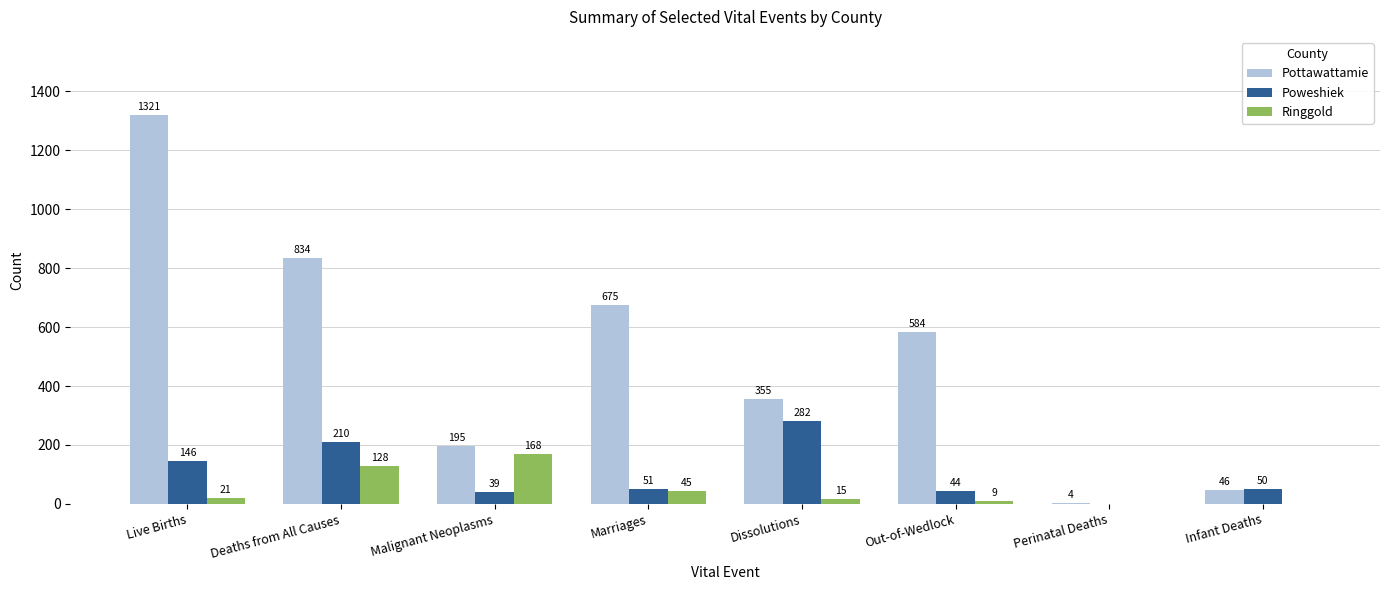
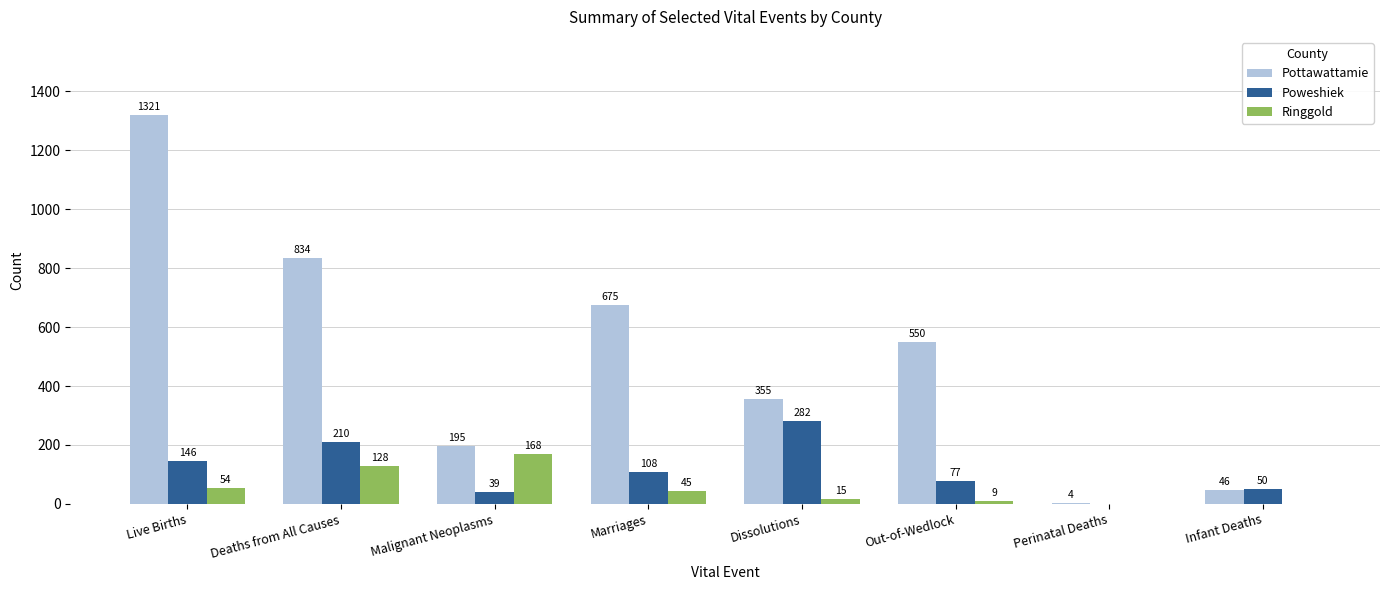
  {
    "Pottawattamie": {
      "Live Births": 1321,
      "Deaths from All Causes": 834,
      "Malignant Neoplasms": 195,
      "Marriages": 675,
      "Dissolutions": 355,
-     "Out-of-Wedlock": 584,
+     "Out-of-Wedlock": 550,
      "Perinatal Deaths": 4,
      "Infant Deaths": 46
    },
    "Poweshiek": {
      "Live Births": 146,
      "Deaths from All Causes": 210,
      "Malignant Neoplasms": 39,
-     "Marriages": 51,
+     "Marriages": 108,
      "Dissolutions": 282,
-     "Out-of-Wedlock": 44,
+     "Out-of-Wedlock": 77,
      "Infant Deaths": 50
    },
    "Ringgold": {
-     "Live Births": 21,
+     "Live Births": 54,
      "Deaths from All Causes": 128,
      "Malignant Neoplasms": 168,
      "Marriages": 45,
      "Dissolutions": 15,
      "Out-of-Wedlock": 9
    }
  }
